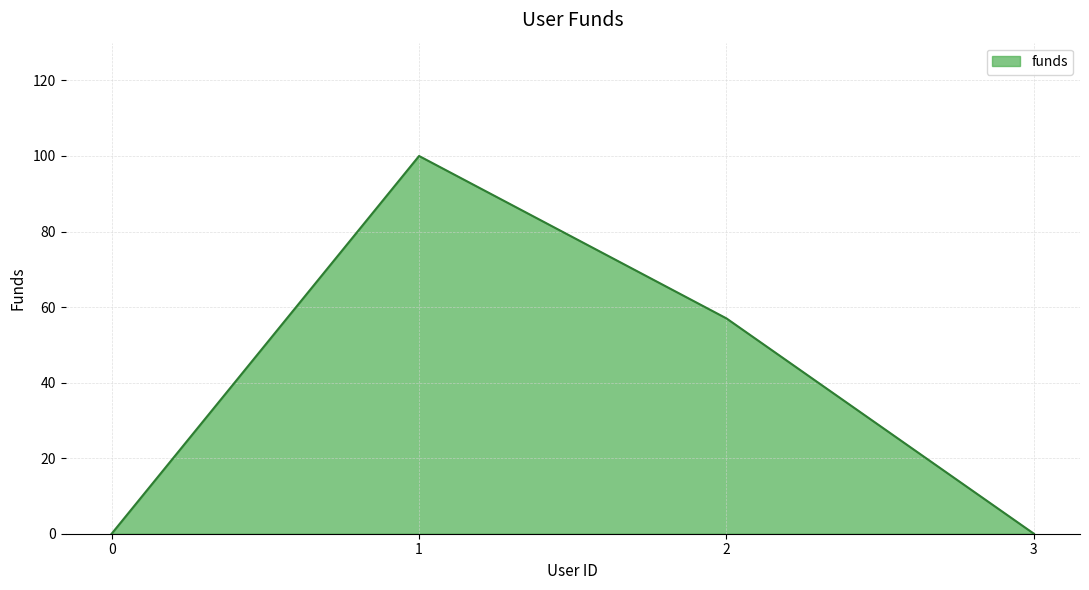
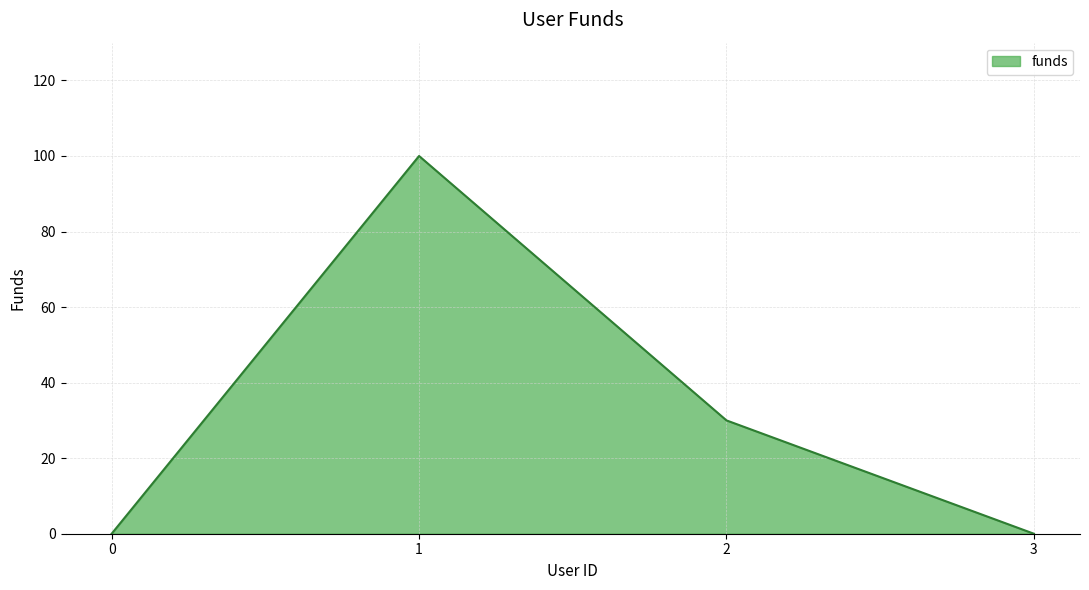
  {
    "0": 0,
    "1": 100,
-   "2": 57,
+   "2": 30,
    "3": 0
  }
